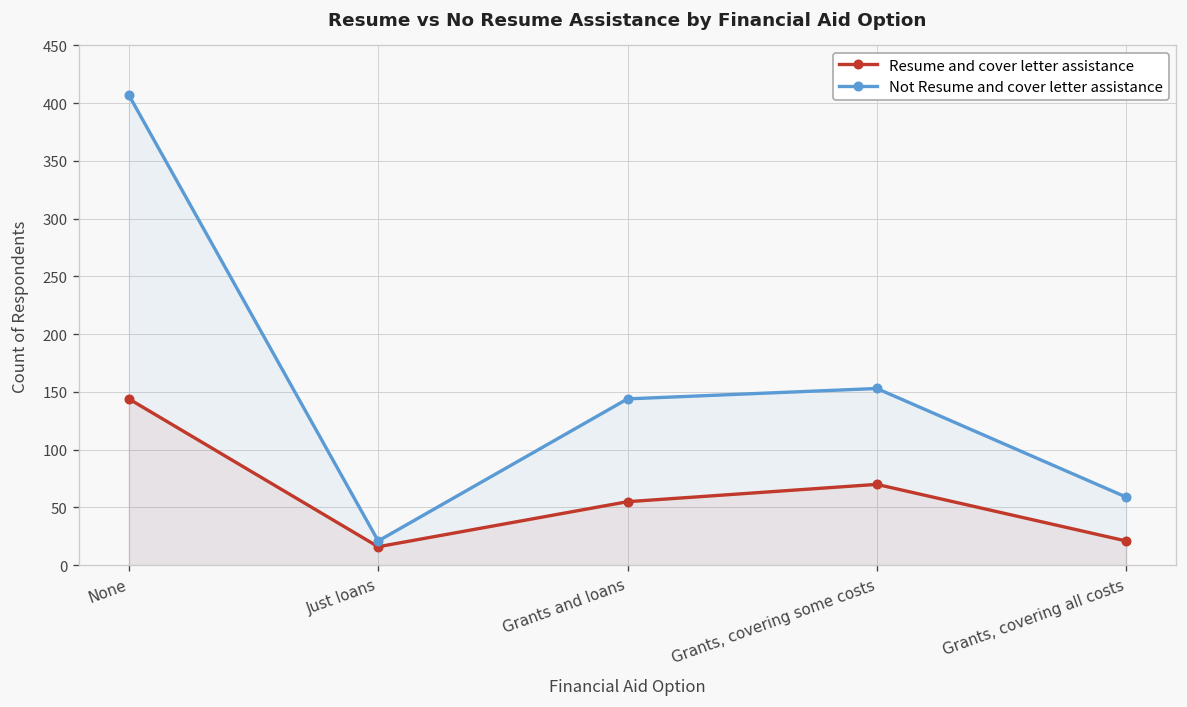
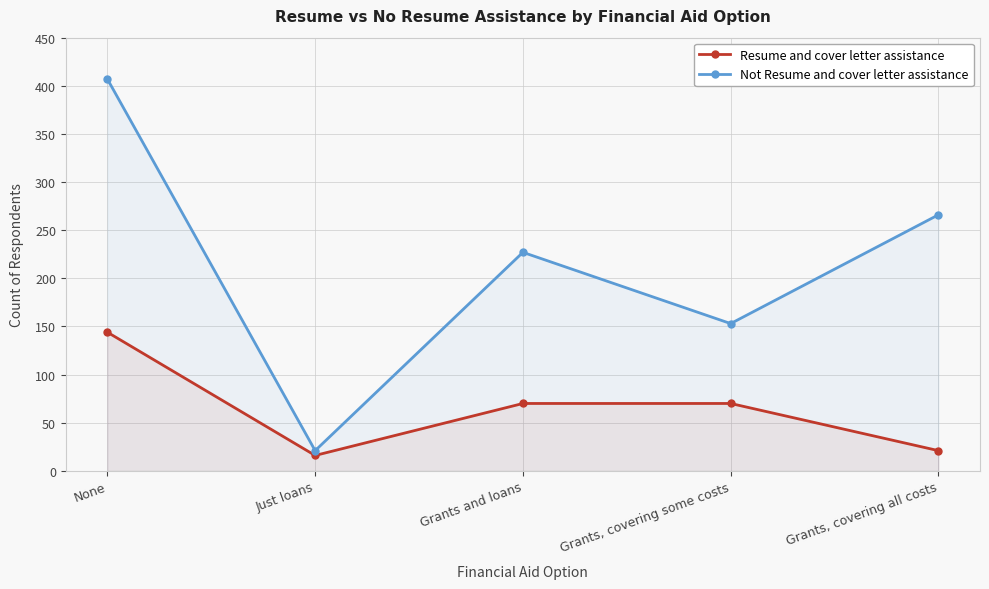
  {
    "Resume and cover letter assistance": {
      "None": 140,
      "Just loans": 20,
-     "Grants and loans": 60,
+     "Grants and loans": 70,
      "Grants, covering some costs": 70,
      "Grants, covering all costs": 20
    },
    "Not Resume and cover letter assistance": {
      "None": 410,
      "Just loans": 20,
-     "Grants and loans": 140,
+     "Grants and loans": 230,
      "Grants, covering some costs": 150,
-     "Grants, covering all costs": 60
+     "Grants, covering all costs": 270
    }
  }
